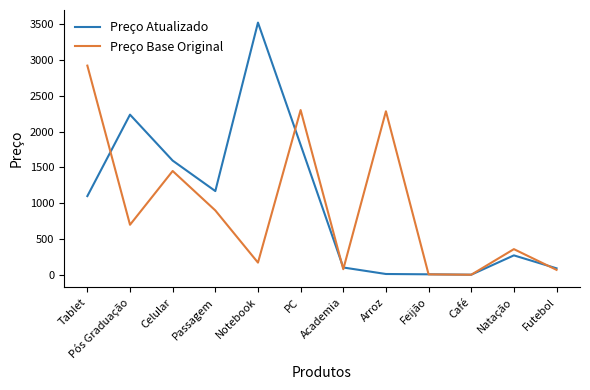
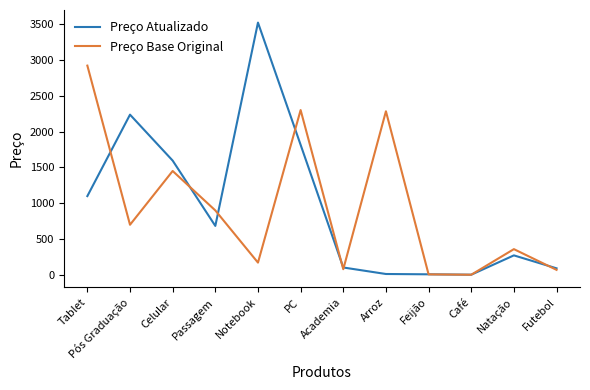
  {
    "Preço Atualizado": {
      "Tablet": 1100,
      "Pós Graduação": 2200,
      "Celular": 1600,
-     "Passagem": 1200,
+     "Passagem": 700,
      "Notebook": 3500,
      "PC": 1800,
      "Arroz": 0,
      "Natação": 300
    },
    "Preço Base Original": {
      "Tablet": 2900,
      "Pós Graduação": 700,
      "Celular": 1500,
      "Passagem": 900,
      "Notebook": 200,
      "PC": 2300,
      "Arroz": 2300,
      "Natação": 400
    }
  }
